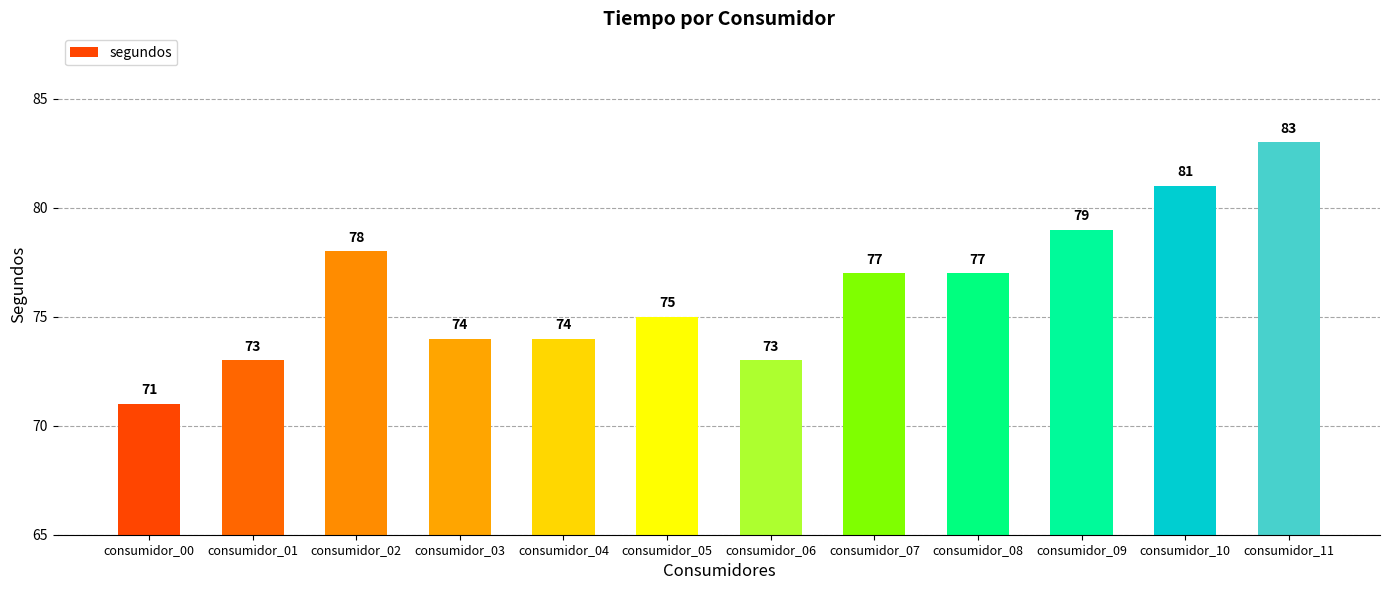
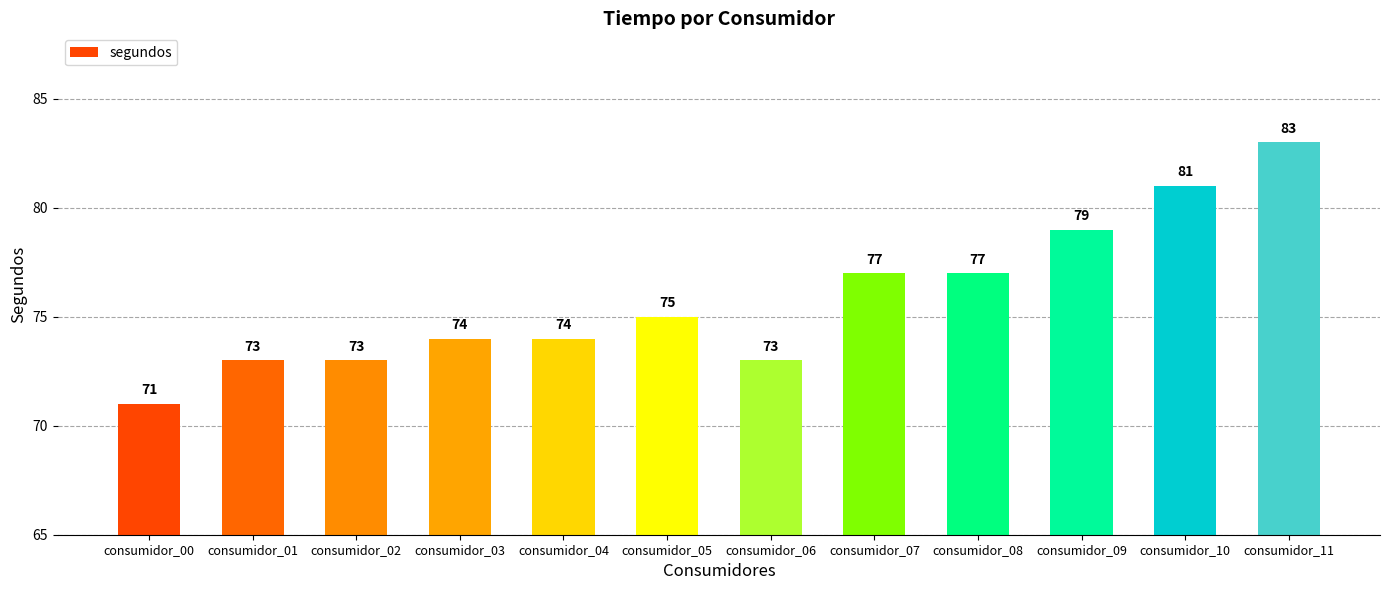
  {
    "consumidor_00": 71,
    "consumidor_01": 73,
-   "consumidor_02": 78,
+   "consumidor_02": 73,
    "consumidor_03": 74,
    "consumidor_04": 74,
    "consumidor_05": 75,
    "consumidor_06": 73,
    "consumidor_07": 77,
    "consumidor_08": 77,
    "consumidor_09": 79,
    "consumidor_10": 81,
    "consumidor_11": 83
  }
